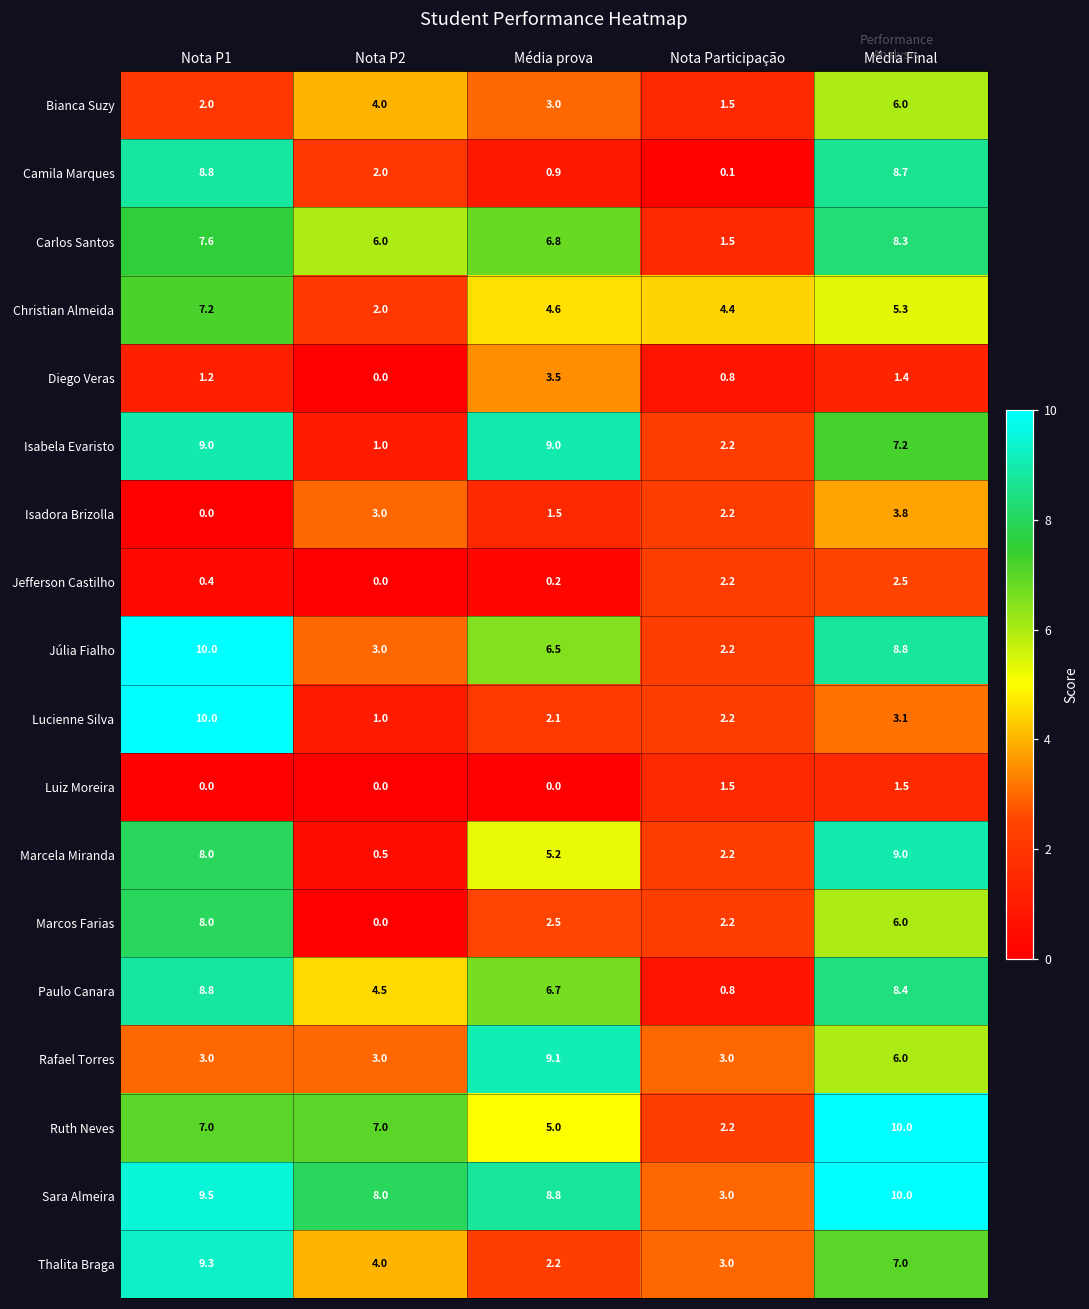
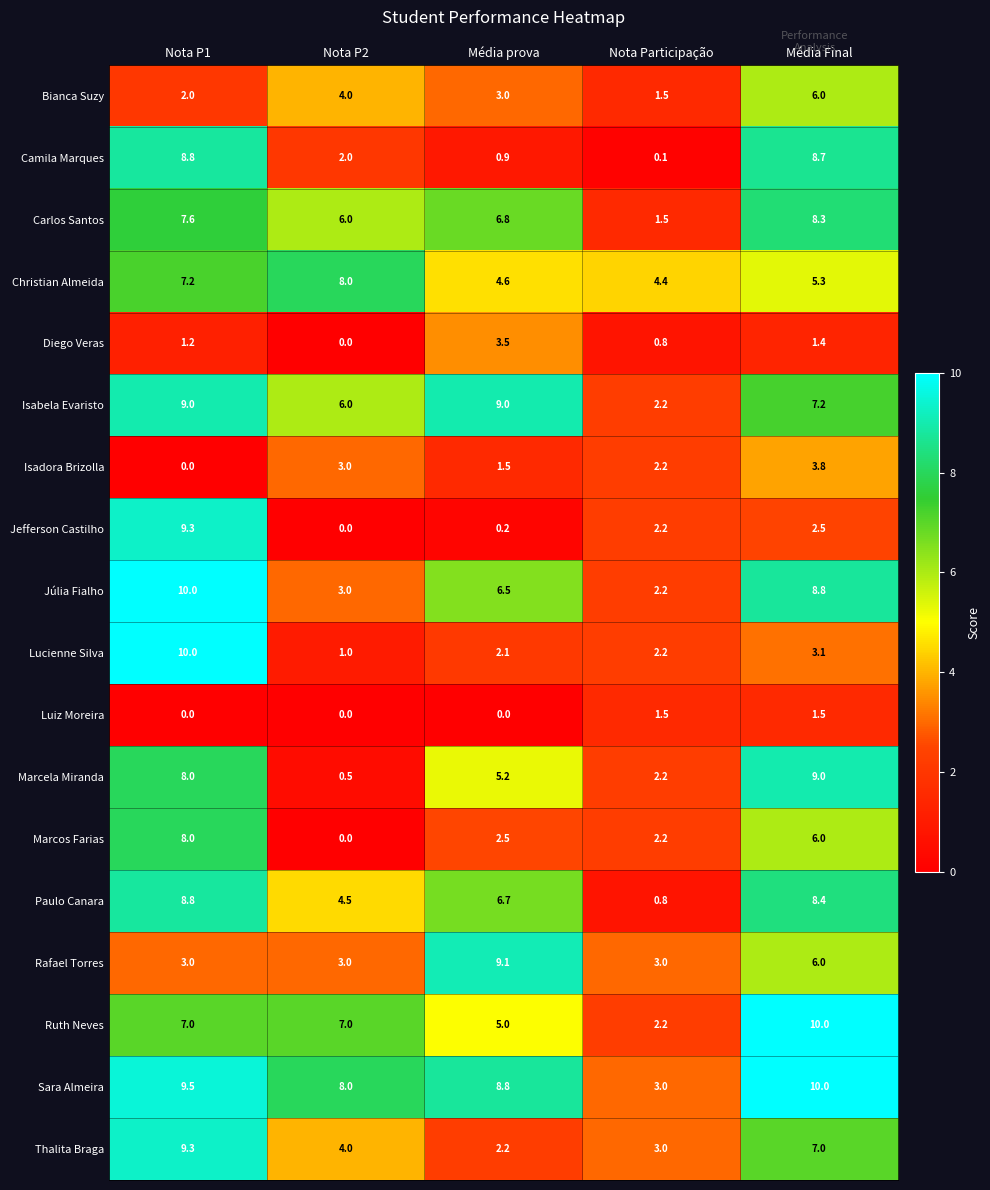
  {
    "Bianca Suzy": {
      "Nota P1": 2.0,
      "Nota P2": 4.0,
      "Média prova": 3.0,
      "Nota Participação": 1.5,
      "Média Final": 6.0
    },
    "Camila Marques": {
      "Nota P1": 8.8,
      "Nota P2": 2.0,
      "Média prova": 0.9,
      "Nota Participação": 0.1,
      "Média Final": 8.7
    },
    "Carlos Santos": {
      "Nota P1": 7.6,
      "Nota P2": 6.0,
      "Média prova": 6.8,
      "Nota Participação": 1.5,
      "Média Final": 8.3
    },
    "Christian Almeida": {
      "Nota P1": 7.2,
-     "Nota P2": 2.0,
+     "Nota P2": 8.0,
      "Média prova": 4.6,
      "Nota Participação": 4.4,
      "Média Final": 5.3
    },
    "Diego Veras": {
      "Nota P1": 1.2,
      "Nota P2": 0.0,
      "Média prova": 3.5,
      "Nota Participação": 0.8,
      "Média Final": 1.4
    },
    "Isabela Evaristo": {
      "Nota P1": 9.0,
-     "Nota P2": 1.0,
+     "Nota P2": 6.0,
      "Média prova": 9.0,
      "Nota Participação": 2.2,
      "Média Final": 7.2
    },
    "Isadora Brizolla": {
      "Nota P1": 0.0,
      "Nota P2": 3.0,
      "Média prova": 1.5,
      "Nota Participação": 2.2,
      "Média Final": 3.8
    },
    "Jefferson Castilho": {
-     "Nota P1": 0.4,
+     "Nota P1": 9.3,
      "Nota P2": 0.0,
      "Média prova": 0.2,
      "Nota Participação": 2.2,
      "Média Final": 2.5
    },
    "Júlia Fialho": {
      "Nota P1": 10.0,
      "Nota P2": 3.0,
      "Média prova": 6.5,
      "Nota Participação": 2.2,
      "Média Final": 8.8
    },
    "Lucienne Silva": {
      "Nota P1": 10.0,
      "Nota P2": 1.0,
      "Média prova": 2.1,
      "Nota Participação": 2.2,
      "Média Final": 3.1
    },
    "Luiz Moreira": {
      "Nota P1": 0.0,
      "Nota P2": 0.0,
      "Média prova": 0.0,
      "Nota Participação": 1.5,
      "Média Final": 1.5
    },
    "Marcela Miranda": {
      "Nota P1": 8.0,
      "Nota P2": 0.5,
      "Média prova": 5.2,
      "Nota Participação": 2.2,
      "Média Final": 9.0
    },
    "Marcos Farias": {
      "Nota P1": 8.0,
      "Nota P2": 0.0,
      "Média prova": 2.5,
      "Nota Participação": 2.2,
      "Média Final": 6.0
    },
    "Paulo Canara": {
      "Nota P1": 8.8,
      "Nota P2": 4.5,
      "Média prova": 6.7,
      "Nota Participação": 0.8,
      "Média Final": 8.4
    },
    "Rafael Torres": {
      "Nota P1": 3.0,
      "Nota P2": 3.0,
      "Média prova": 9.1,
      "Nota Participação": 3.0,
      "Média Final": 6.0
    },
    "Ruth Neves": {
      "Nota P1": 7.0,
      "Nota P2": 7.0,
      "Média prova": 5.0,
      "Nota Participação": 2.2,
      "Média Final": 10.0
    },
    "Sara Almeira": {
      "Nota P1": 9.5,
      "Nota P2": 8.0,
      "Média prova": 8.8,
      "Nota Participação": 3.0,
      "Média Final": 10.0
    },
    "Thalita Braga": {
      "Nota P1": 9.3,
      "Nota P2": 4.0,
      "Média prova": 2.2,
      "Nota Participação": 3.0,
      "Média Final": 7.0
    }
  }
